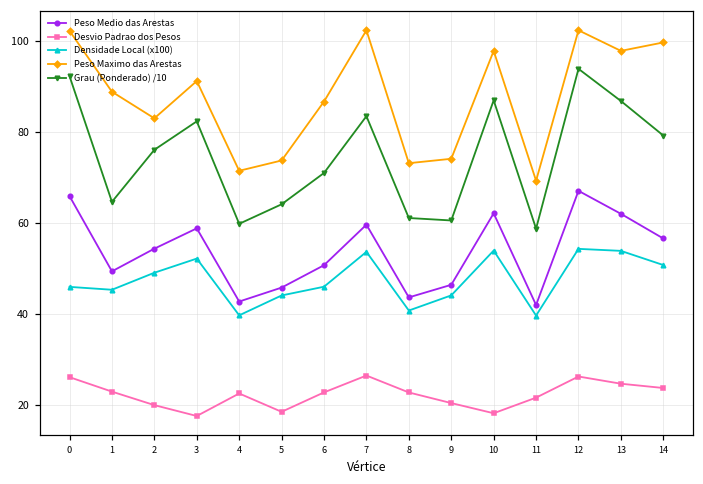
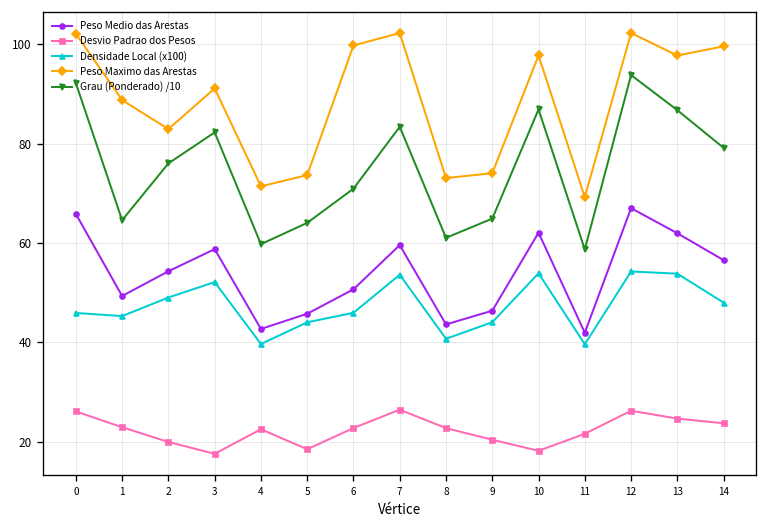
  {
    "Peso Medio das Arestas": {
      "0": 66,
      "1": 49,
      "2": 54,
      "3": 59,
      "4": 43,
      "5": 46,
      "6": 51,
      "7": 60,
      "8": 44,
      "9": 46,
      "10": 62,
      "11": 42,
      "12": 67,
      "13": 62,
      "14": 57
    },
    "Desvio Padrao dos Pesos": {
      "0": 26,
      "1": 23,
      "2": 20,
      "3": 18,
      "4": 22,
      "5": 18,
      "6": 23,
      "7": 26,
      "8": 23,
      "9": 20,
      "10": 18,
      "11": 22,
      "12": 26,
      "13": 25,
      "14": 24
    },
    "Densidade Local (x100)": {
      "0": 46,
      "1": 45,
      "2": 49,
      "3": 52,
      "4": 40,
      "5": 44,
      "6": 46,
      "7": 54,
      "8": 41,
      "9": 44,
      "10": 54,
      "11": 40,
      "12": 54,
      "13": 54,
-     "14": 51
+     "14": 48
    },
    "Peso Maximo das Arestas": {
      "0": 102,
      "1": 89,
      "2": 83,
      "3": 91,
      "4": 71,
      "5": 74,
-     "6": 87,
+     "6": 100,
      "7": 102,
      "8": 73,
      "9": 74,
      "10": 98,
      "11": 69,
      "12": 102,
      "13": 98,
      "14": 100
    },
    "Grau (Ponderado) /10": {
      "0": 92,
      "1": 65,
      "2": 76,
      "3": 82,
      "4": 60,
      "5": 64,
      "6": 71,
      "7": 83,
      "8": 61,
-     "9": 60,
+     "9": 65,
      "10": 87,
      "11": 59,
      "12": 94,
      "13": 87,
      "14": 79
    }
  }
